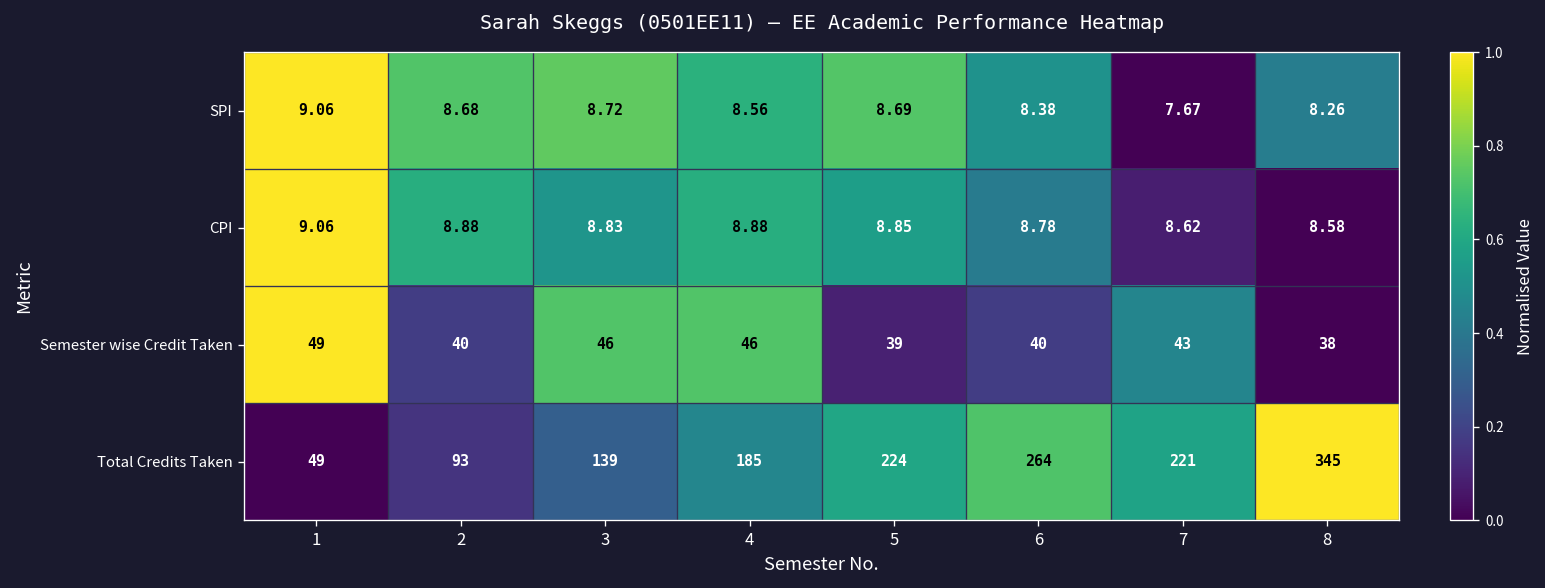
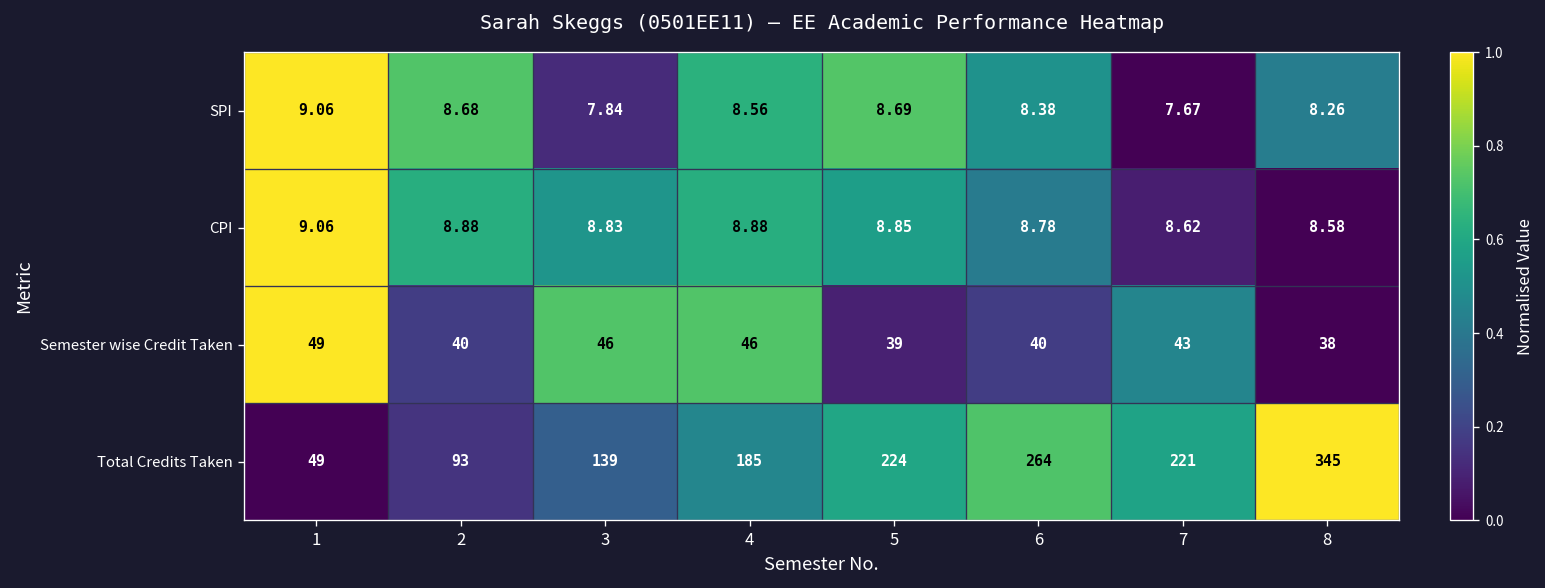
  {
    "SPI": {
      "1": 9.06,
      "2": 8.68,
-     "3": 8.72,
+     "3": 7.84,
      "4": 8.56,
      "5": 8.69,
      "6": 8.38,
      "7": 7.67,
      "8": 8.26
    },
    "CPI": {
      "1": 9.06,
      "2": 8.88,
      "3": 8.83,
      "4": 8.88,
      "5": 8.85,
      "6": 8.78,
      "7": 8.62,
      "8": 8.58
    },
    "Semester wise Credit Taken": {
      "1": 49,
      "2": 40,
      "3": 46,
      "4": 46,
      "5": 39,
      "6": 40,
      "7": 43,
      "8": 38
    },
    "Total Credits Taken": {
      "1": 49,
      "2": 93,
      "3": 139,
      "4": 185,
      "5": 224,
      "6": 264,
      "7": 221,
      "8": 345
    }
  }
